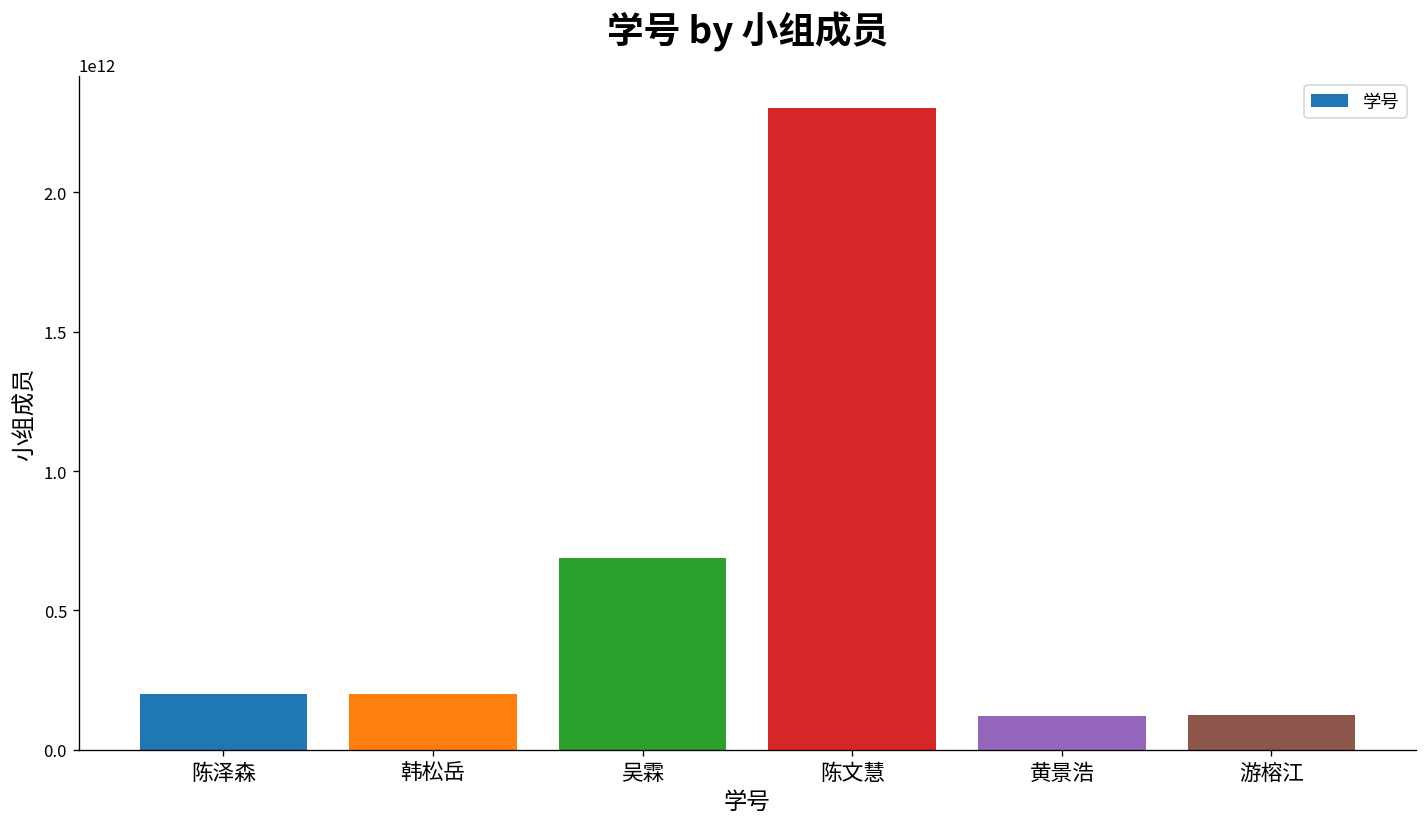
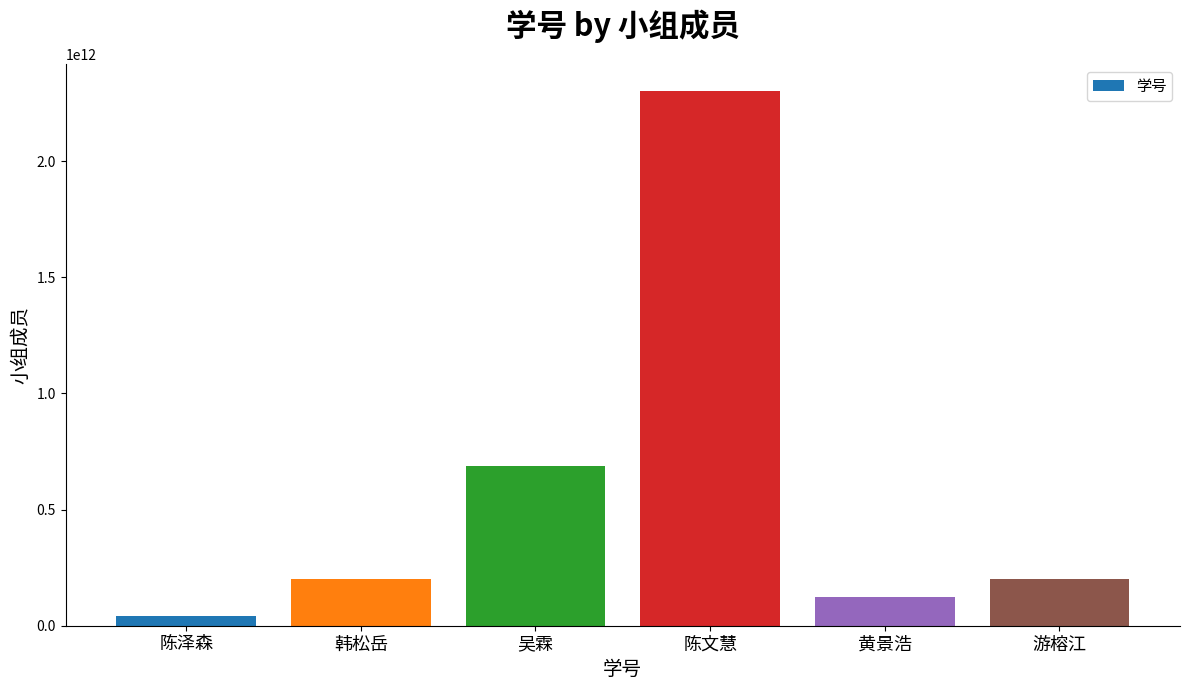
  {
-   "陈泽森": 200000000000,
+   "陈泽森": 40000000000,
    "韩松岳": 200000000000,
    "吴霖": 690000000000,
    "陈文慧": 2300000000000,
    "黄景浩": 120000000000,
-   "游榕江": 130000000000
+   "游榕江": 200000000000
  }
